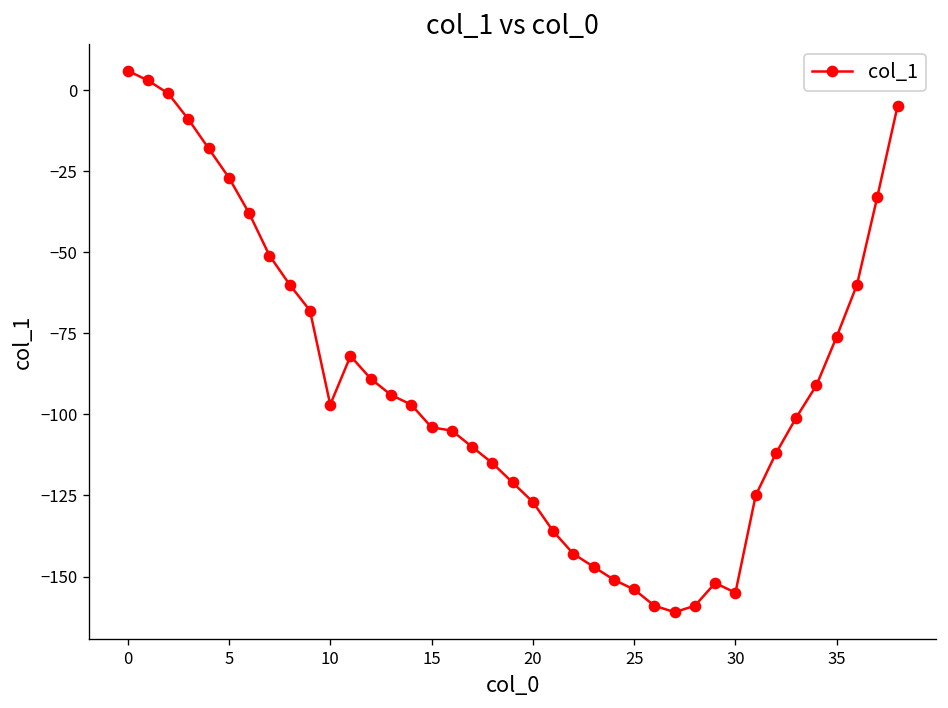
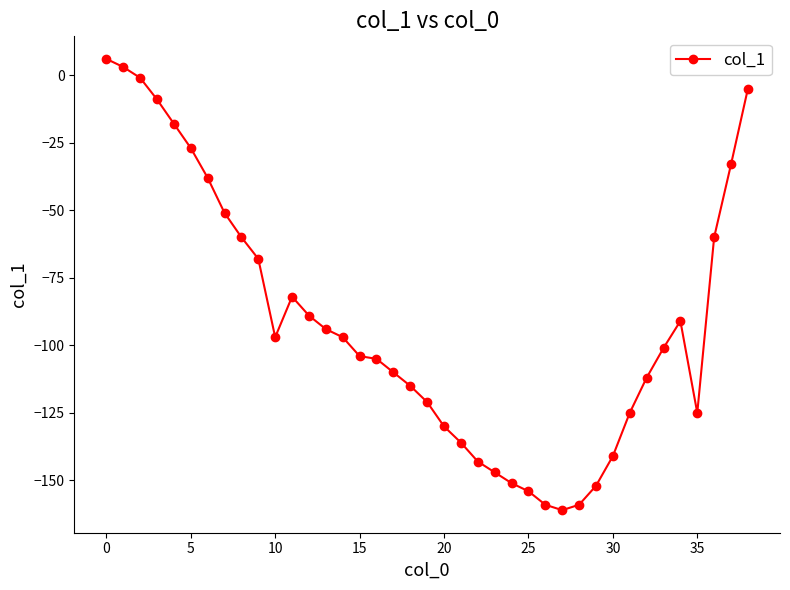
  {
    "0": 6,
    "5": -27,
    "10": -97,
    "15": -104,
-   "20": -127,
+   "20": -130,
    "25": -154,
-   "30": -155,
-   "35": -76
+   "30": -141,
+   "35": -125
  }
